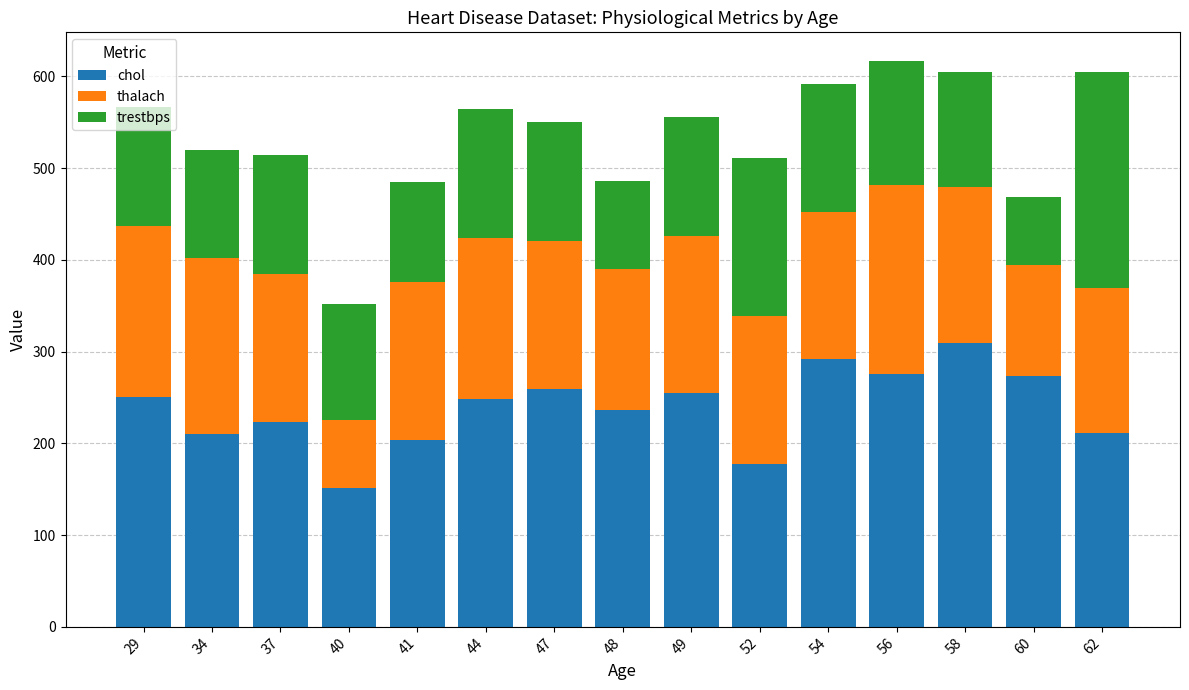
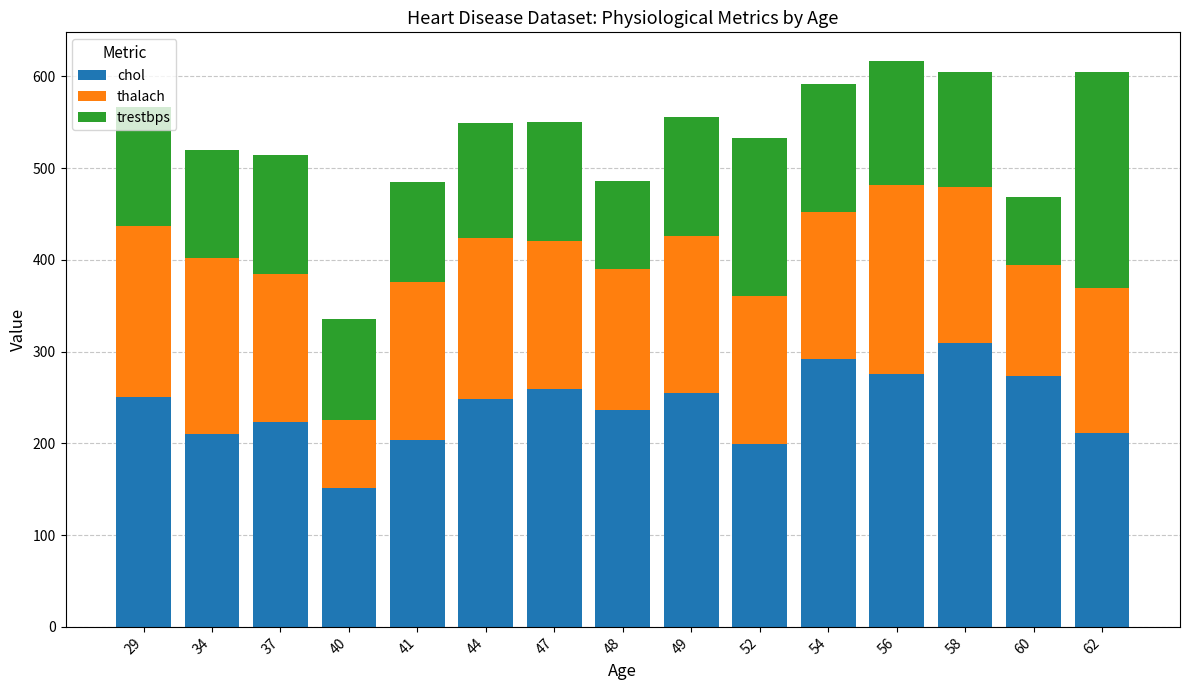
  {
    "chol": {
      "29": 250,
      "34": 210,
      "37": 220,
      "40": 150,
      "41": 200,
      "44": 250,
      "47": 260,
      "48": 240,
      "49": 260,
-     "52": 180,
+     "52": 200,
      "54": 290,
      "56": 280,
      "58": 310,
      "60": 270,
      "62": 210
    },
    "thalach": {
      "29": 190,
      "34": 190,
      "37": 160,
      "40": 70,
      "41": 170,
      "44": 180,
      "47": 160,
      "48": 150,
      "49": 170,
      "52": 160,
      "54": 160,
      "56": 210,
      "58": 170,
      "60": 120,
      "62": 160
    },
    "trestbps": {
      "34": 120,
      "37": 130,
-     "40": 130,
+     "40": 110,
      "41": 110,
-     "44": 140,
+     "44": 130,
      "47": 130,
      "48": 100,
      "49": 130,
      "52": 170,
      "54": 140,
      "56": 140,
      "58": 130,
      "60": 70,
      "62": 240
    }
  }
